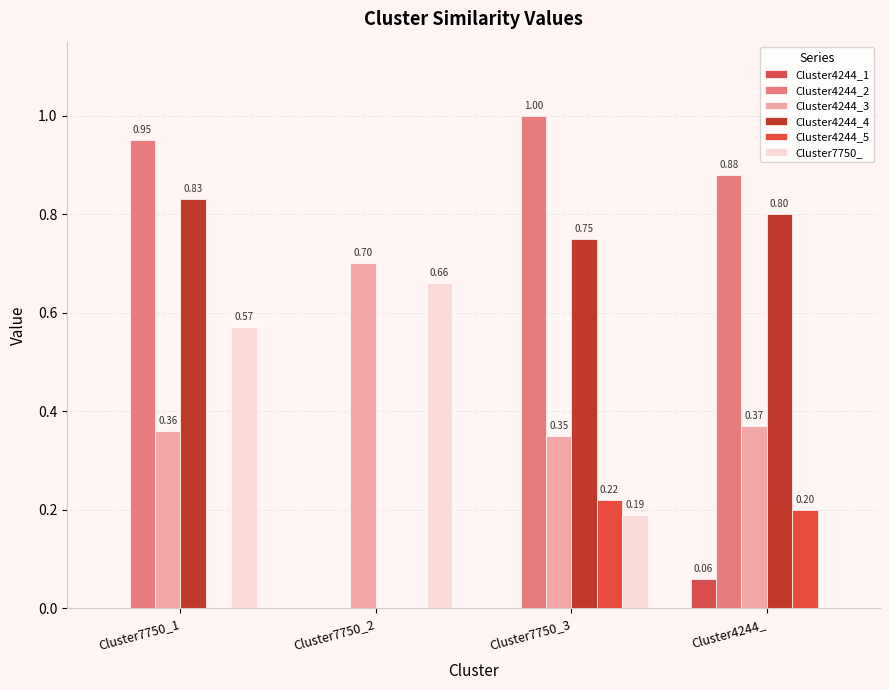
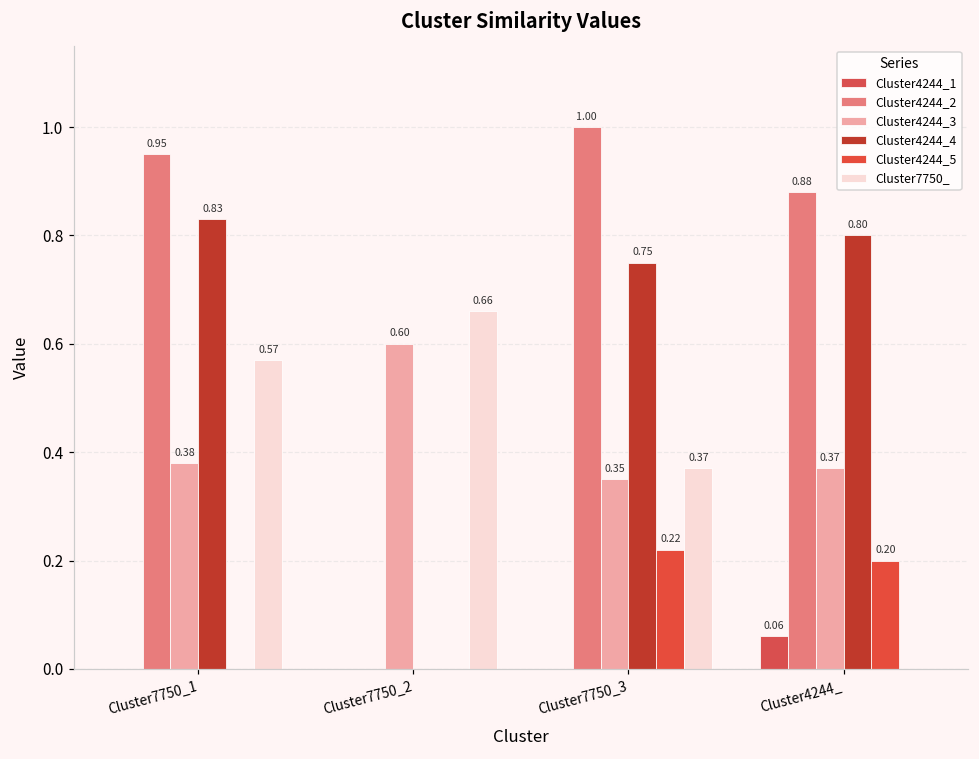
  {
    "Cluster4244_2": {
      "Cluster7750_1": 0.95,
      "Cluster7750_3": 1.00,
      "Cluster4244_": 0.88
    },
    "Cluster4244_3": {
-     "Cluster7750_1": 0.36,
-     "Cluster7750_2": 0.70,
+     "Cluster7750_1": 0.38,
+     "Cluster7750_2": 0.60,
      "Cluster7750_3": 0.35,
      "Cluster4244_": 0.37
    },
    "Cluster7750_": {
      "Cluster7750_1": 0.57,
      "Cluster7750_2": 0.66,
-     "Cluster7750_3": 0.19
+     "Cluster7750_3": 0.37
    }
  }
